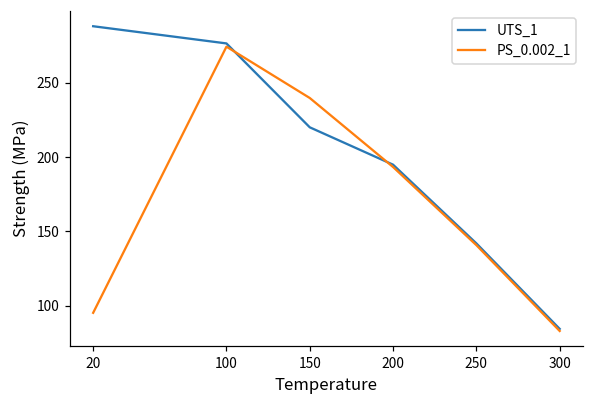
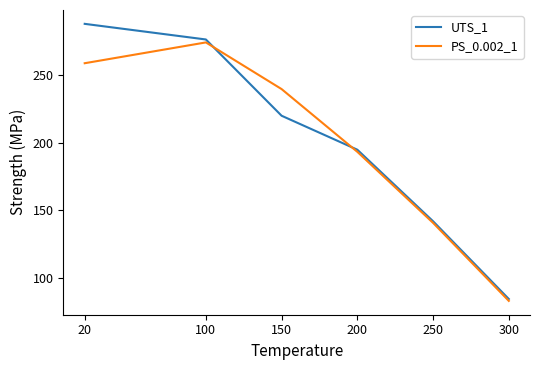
  {
    "UTS_1": {
      "20": 288,
      "100": 276,
      "150": 220
    },
    "PS_0.002_1": {
-     "20": 95,
+     "20": 259,
      "100": 274,
      "150": 240
    }
  }
